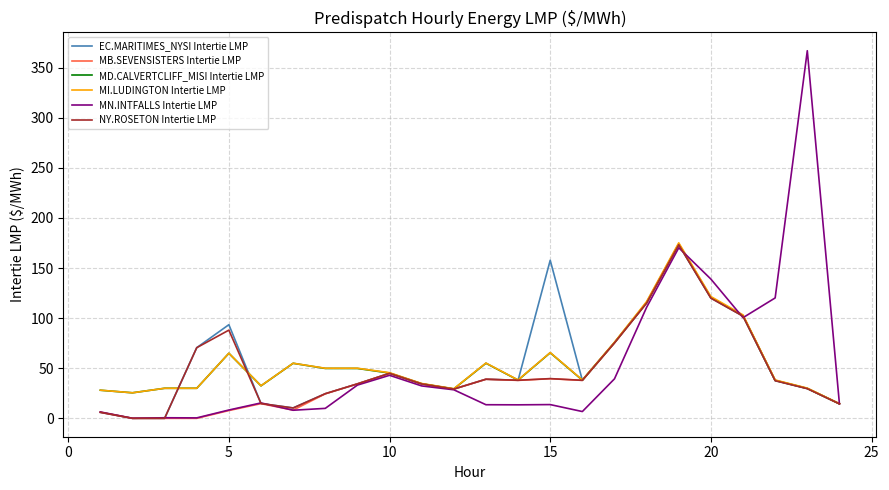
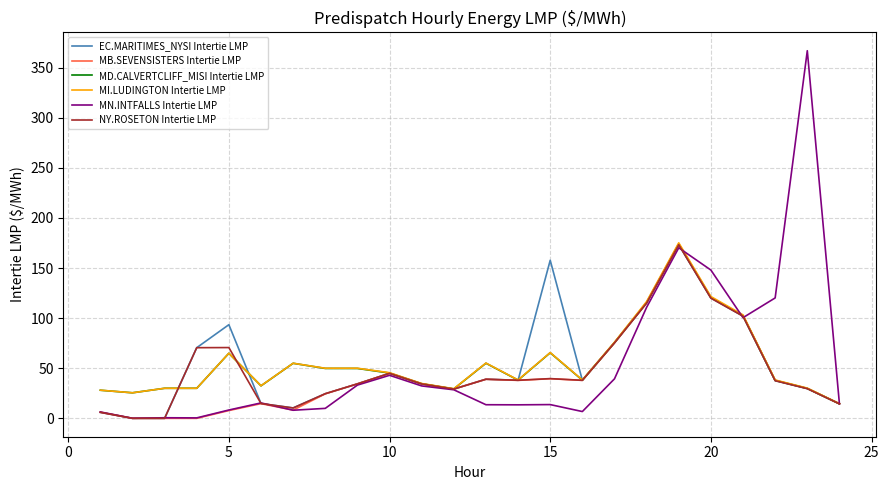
  {
    "EC.MARITIMES_NYSI Intertie LMP": {
      "5": 93,
      "15": 158
    },
    "MN.INTFALLS Intertie LMP": {
      "15": 14,
-     "20": 139
+     "20": 148
    },
    "NY.ROSETON Intertie LMP": {
-     "5": 88
+     "5": 71
    }
  }
